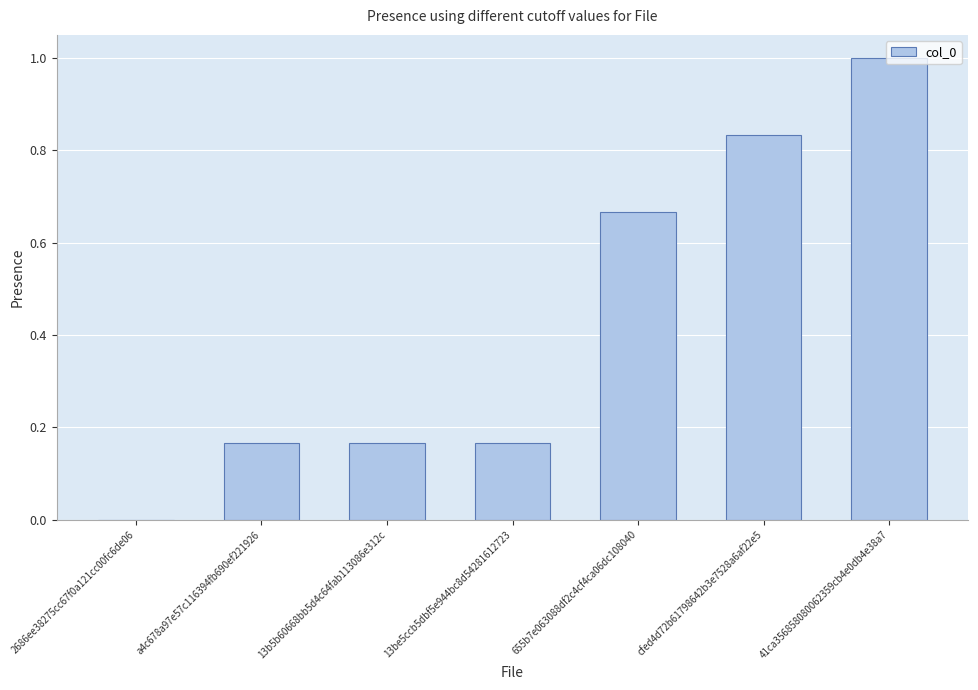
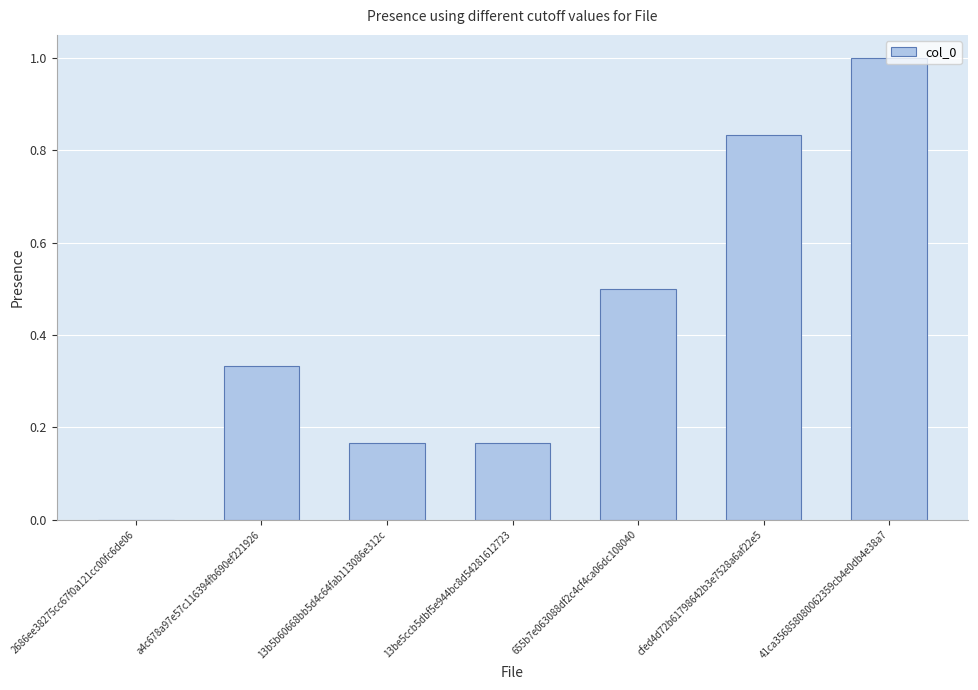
  {
    "2686ee38275cc67f0a121cc00fc6de06": 0.00,
-   "a4c678a97e57c116394fb690ef221926": 0.17,
+   "a4c678a97e57c116394fb690ef221926": 0.33,
    "13b5b60668bb5d4c64fab113086e312c": 0.17,
    "13be5ccb5dbf5e944bc8d54281612723": 0.17,
-   "655b7e063088df2c4cf4ca06dc108040": 0.67,
+   "655b7e063088df2c4cf4ca06dc108040": 0.50,
    "cfed4d72b61798642b3e7528a6af22e5": 0.83
  }
